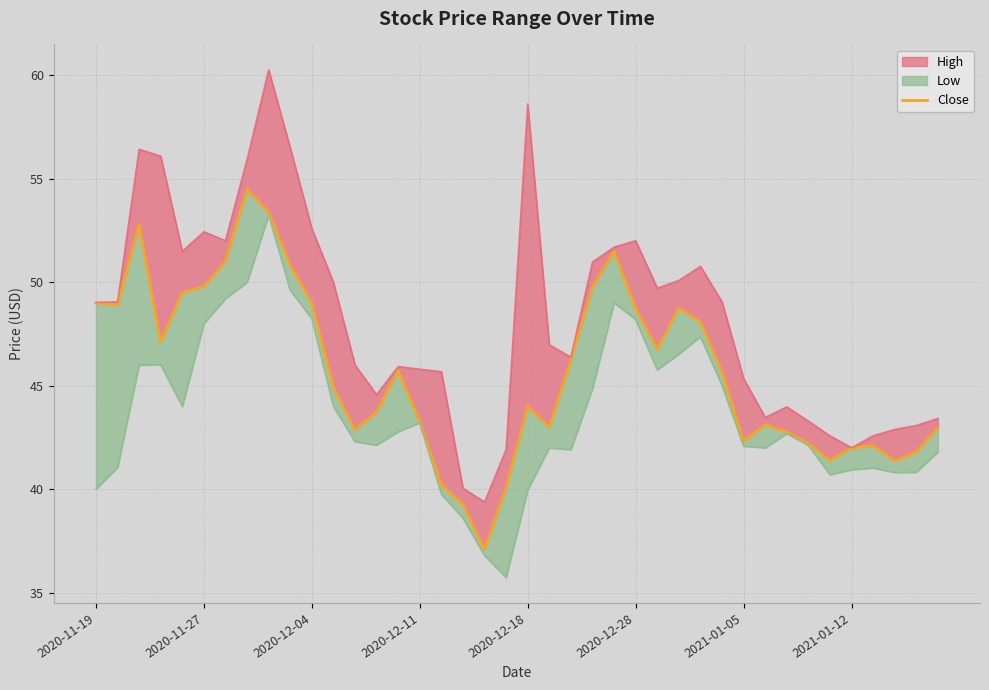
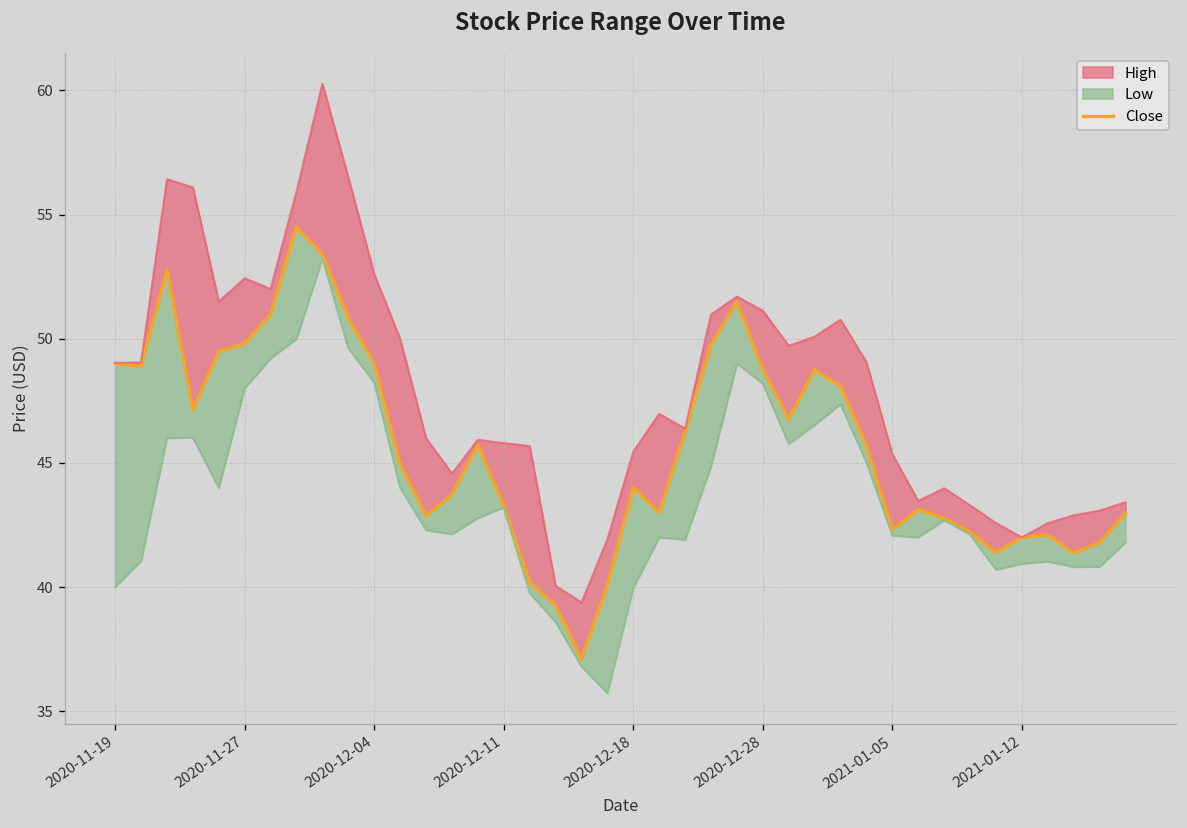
  {
    "High": {
      "2020-11-27": 52.4,
      "2020-12-04": 52.6,
      "2020-12-11": 45.8,
-     "2020-12-18": 58.6,
-     "2020-12-28": 52.0,
+     "2020-12-18": 45.5,
+     "2020-12-28": 51.1,
      "2021-01-05": 45.4
    }
  }
